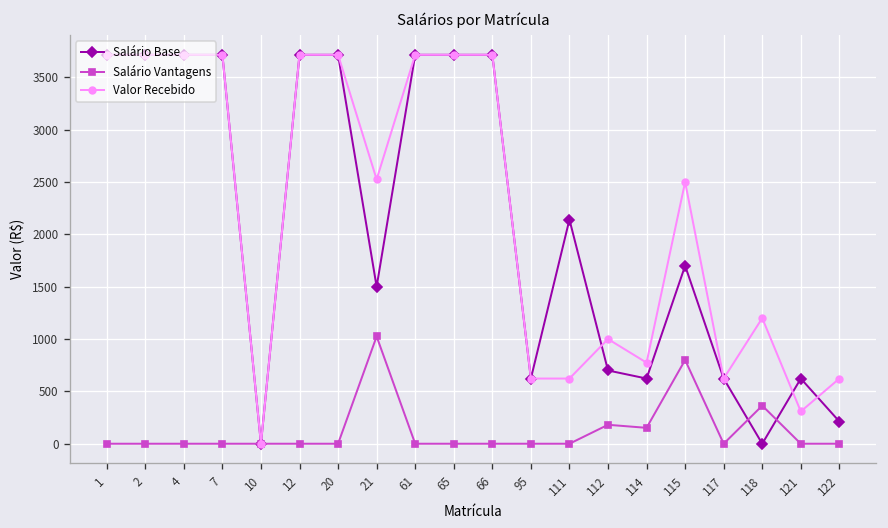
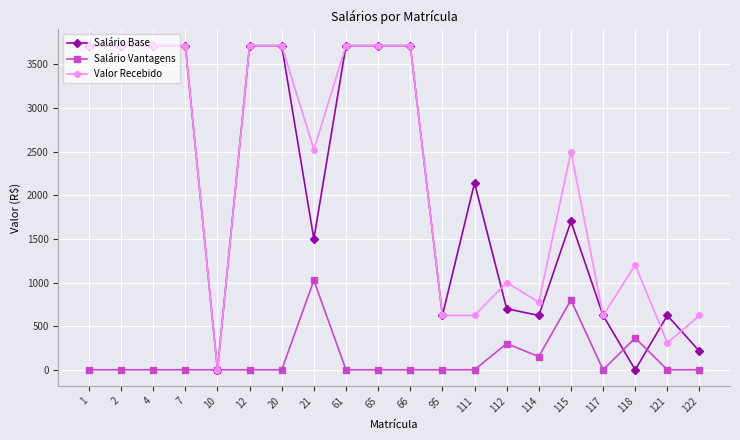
  {
    "Salário Base": {
      "21": 1500,
      "111": 2100,
      "112": 700,
      "114": 600,
      "115": 1700,
      "118": 0,
      "121": 600,
      "122": 200
    },
    "Salário Vantagens": {
      "1": 0,
      "2": 0,
      "4": 0,
      "7": 0,
      "12": 0,
      "20": 0,
      "21": 1000,
      "61": 0,
      "65": 0,
      "66": 0,
      "95": 0,
      "111": 0,
-     "112": 200,
+     "112": 300,
      "114": 200,
      "115": 800,
      "117": 0,
      "118": 400,
      "121": 0,
      "122": 0
    },
    "Valor Recebido": {
      "21": 2500,
      "111": 600,
      "112": 1000,
      "114": 800,
      "115": 2500,
      "118": 1200,
      "121": 300,
      "122": 600
    }
  }
